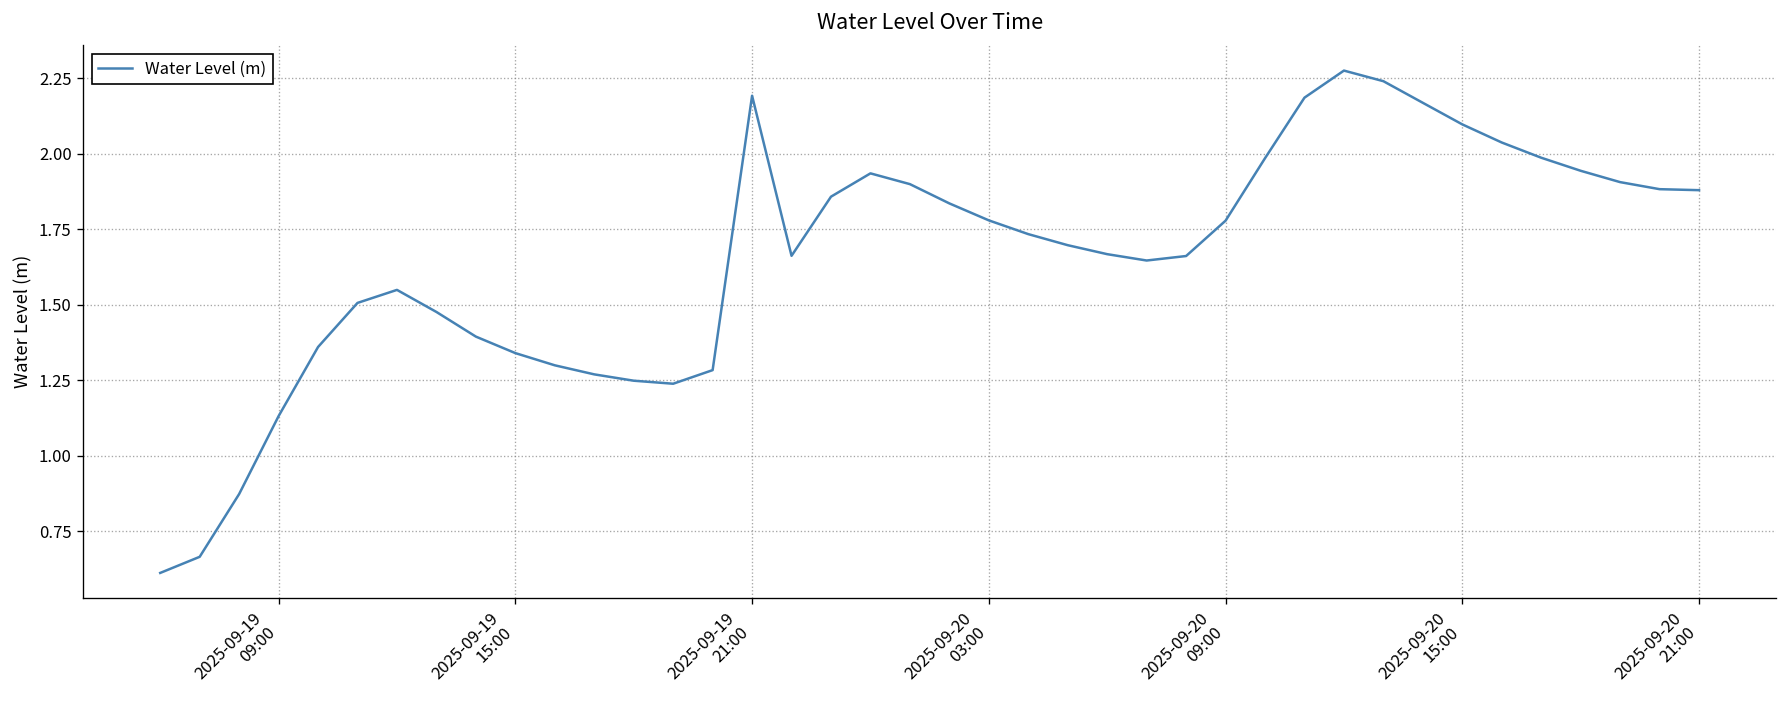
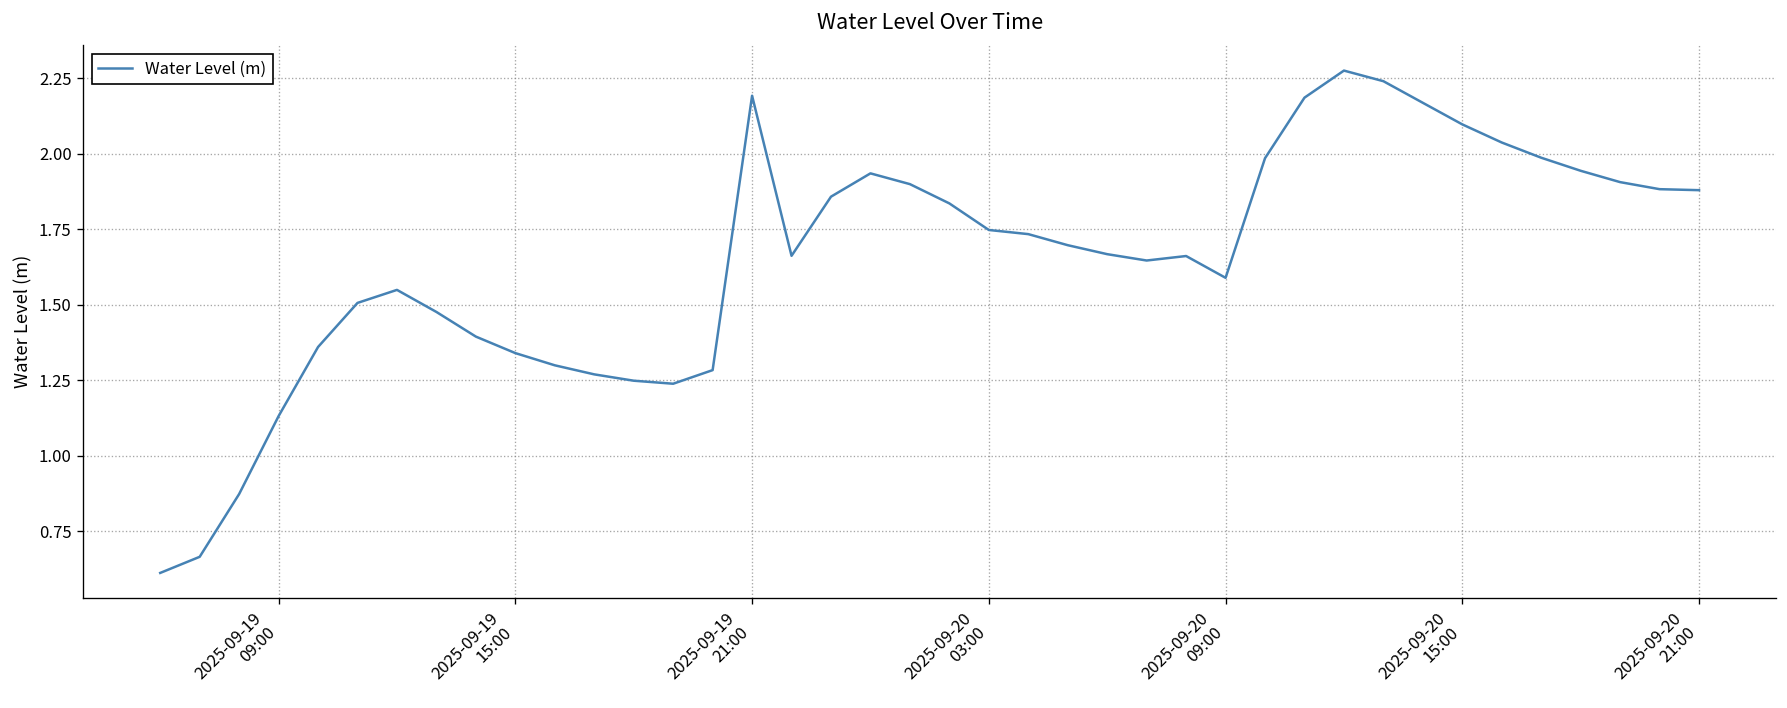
  {
    "2025-09-19 09:00": 1.13,
    "2025-09-19 15:00": 1.34,
    "2025-09-19 21:00": 2.19,
-   "2025-09-20 03:00": 1.78,
-   "2025-09-20 09:00": 1.78,
+   "2025-09-20 03:00": 1.75,
+   "2025-09-20 09:00": 1.59,
    "2025-09-20 15:00": 2.10,
    "2025-09-20 21:00": 1.88
  }
